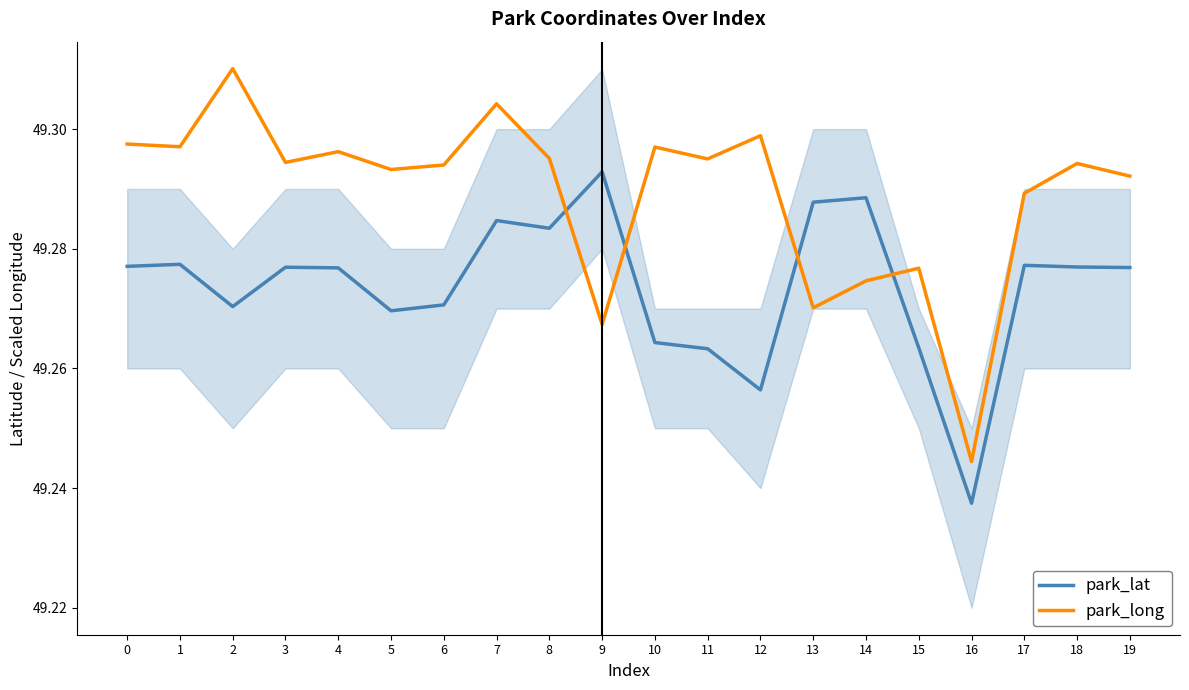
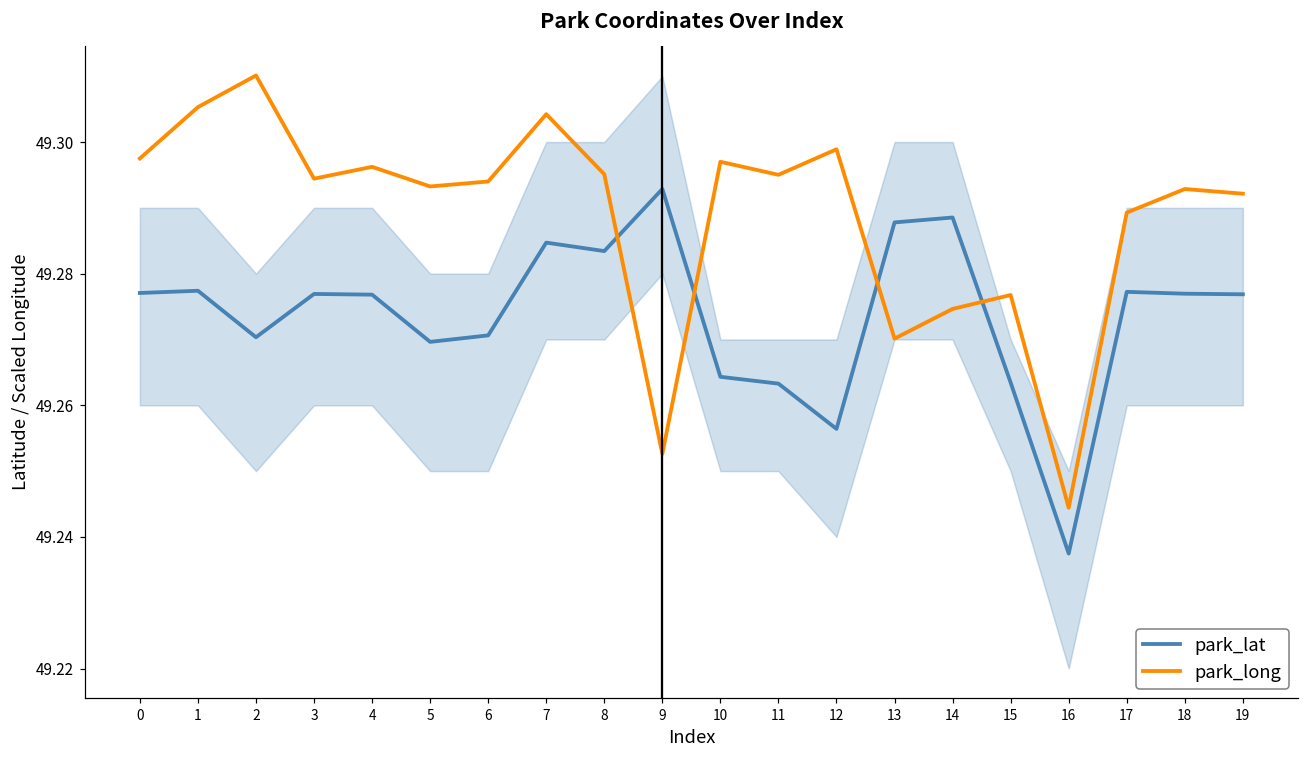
  {
    "park_long": {
      "0": 49.298,
-     "1": 49.297,
+     "1": 49.305,
      "2": 49.310,
      "3": 49.294,
      "4": 49.296,
      "5": 49.293,
      "6": 49.294,
      "7": 49.304,
      "8": 49.295,
-     "9": 49.267,
+     "9": 49.253,
      "10": 49.297,
      "11": 49.295,
      "12": 49.299,
      "13": 49.270,
      "14": 49.275,
      "15": 49.277,
      "16": 49.244,
      "17": 49.289,
-     "18": 49.294,
+     "18": 49.293,
      "19": 49.292
    }
  }
